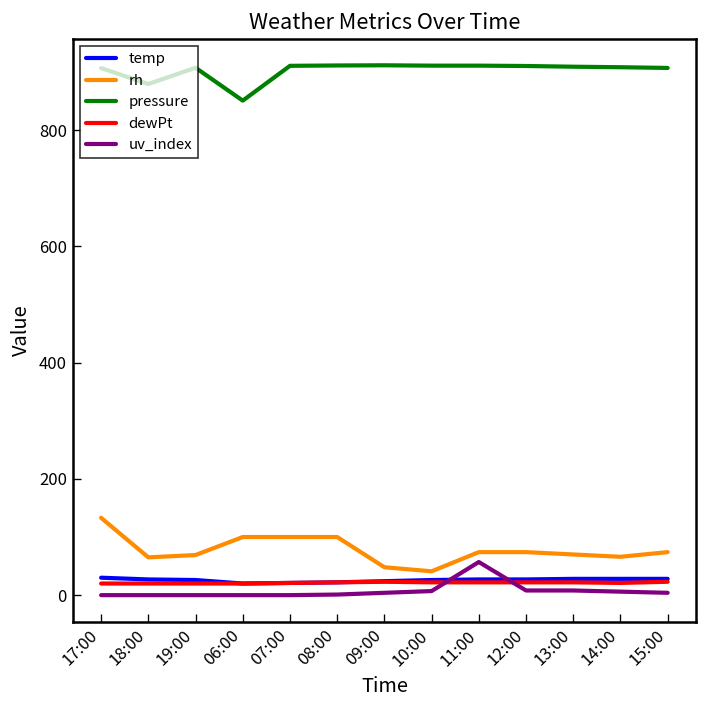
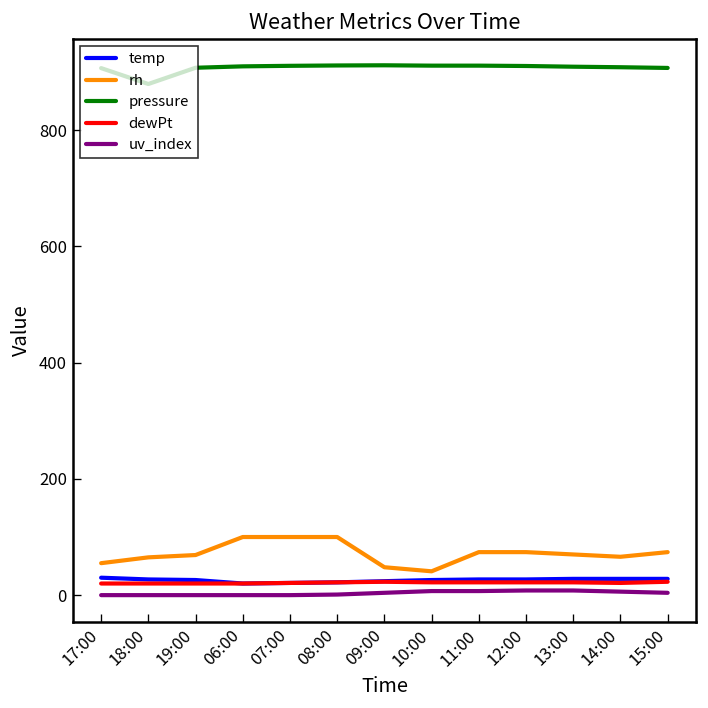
  {
    "temp": {
      "17:00": 30,
      "18:00": 30,
      "19:00": 30,
      "13:00": 30,
      "14:00": 30
    },
    "rh": {
-     "17:00": 130,
+     "17:00": 60,
      "18:00": 70,
      "19:00": 70,
      "06:00": 100,
      "07:00": 100,
      "08:00": 100,
      "09:00": 50,
      "10:00": 40,
      "11:00": 70,
      "12:00": 70,
      "13:00": 70,
      "14:00": 70,
      "15:00": 70
    },
    "pressure": {
-     "06:00": 850,
+     "06:00": 910,
      "07:00": 910,
      "08:00": 910,
      "09:00": 910,
      "10:00": 910,
      "11:00": 910,
      "12:00": 910,
      "13:00": 910,
      "14:00": 910,
      "15:00": 910
    },
    "dewPt": {
      "17:00": 20,
      "18:00": 20,
      "19:00": 20,
      "13:00": 20,
      "14:00": 20
    },
    "uv_index": {
      "17:00": 0,
      "18:00": 0,
      "19:00": 0,
      "06:00": 0,
      "07:00": 0,
      "08:00": 0,
      "09:00": 0,
      "10:00": 10,
-     "11:00": 60,
+     "11:00": 10,
      "12:00": 10,
      "13:00": 10,
      "14:00": 10,
      "15:00": 0
    }
  }
